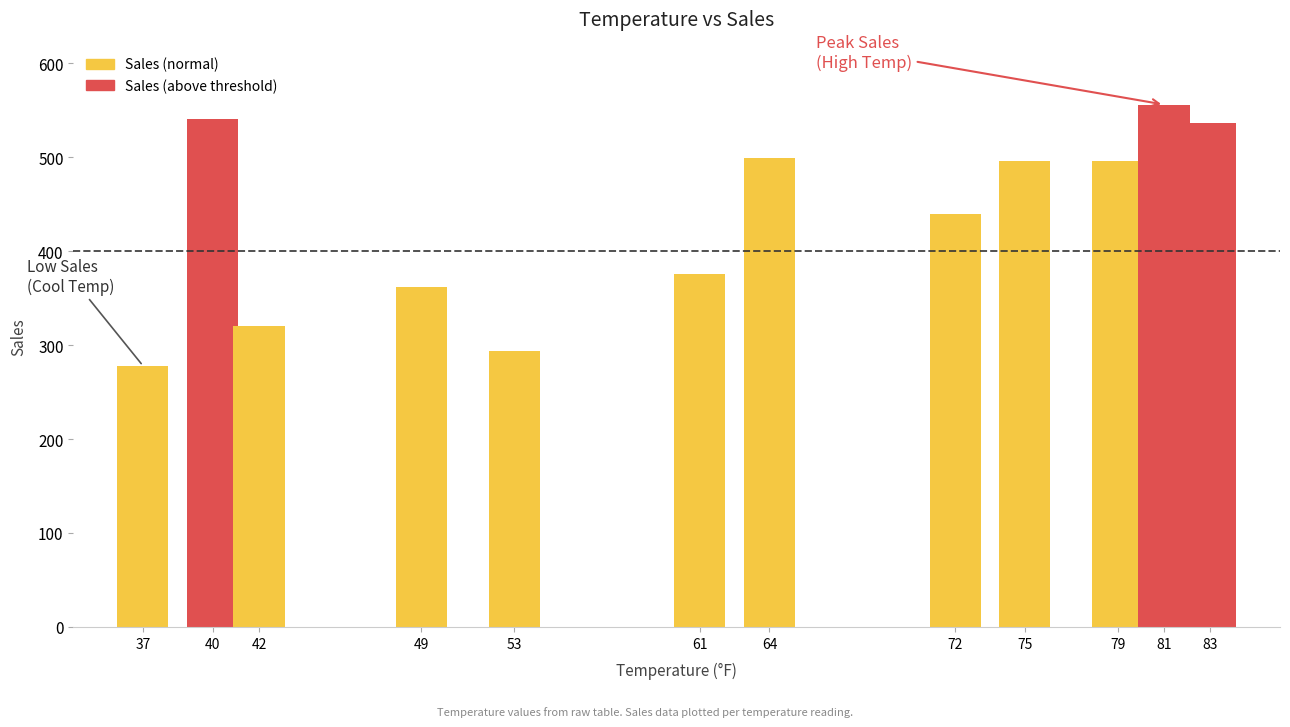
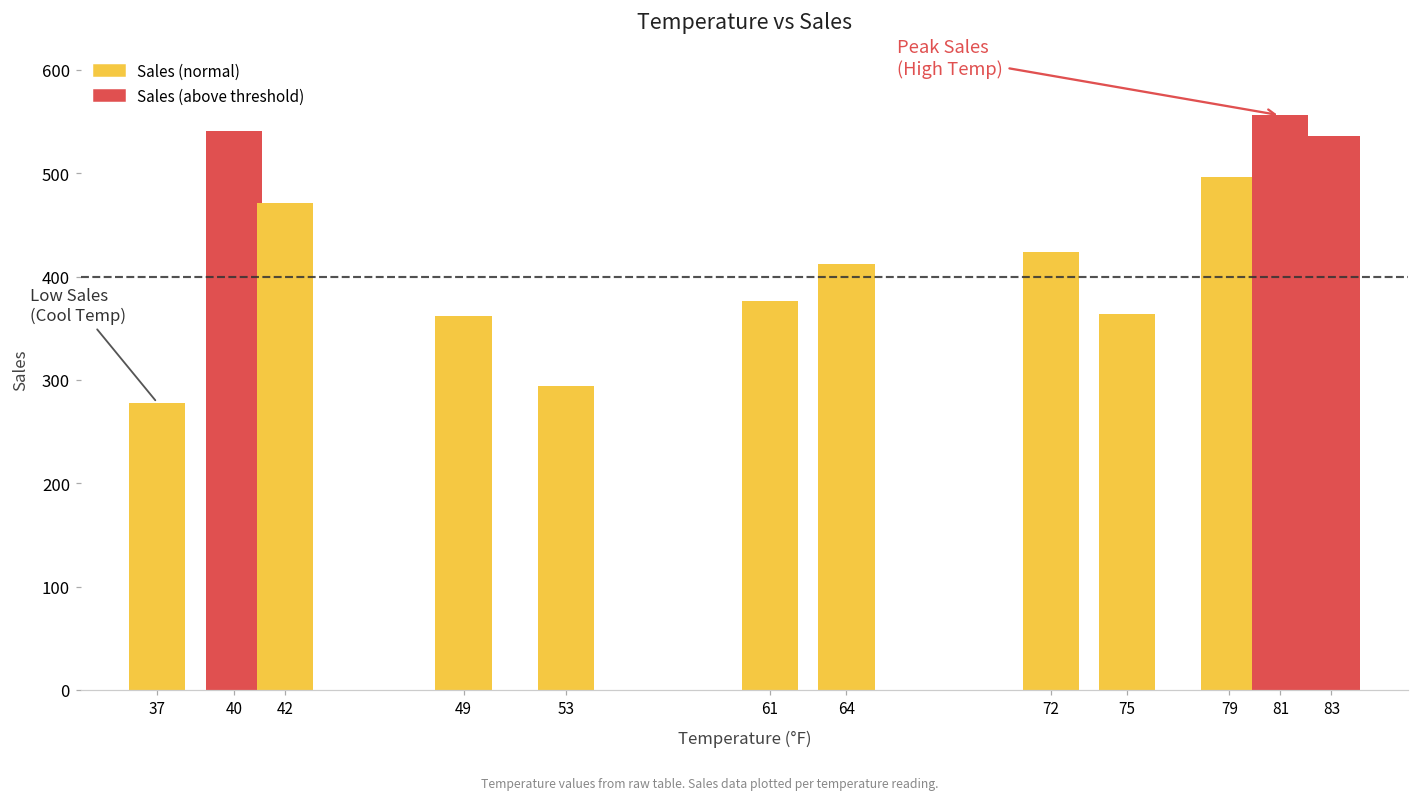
  {
    "37": 280,
    "40": 540,
-   "42": 320,
+   "42": 470,
    "49": 360,
    "53": 290,
    "61": 380,
-   "64": 500,
-   "72": 440,
-   "75": 500,
+   "64": 410,
+   "72": 420,
+   "75": 360,
    "79": 500,
    "81": 560,
    "83": 540
  }
